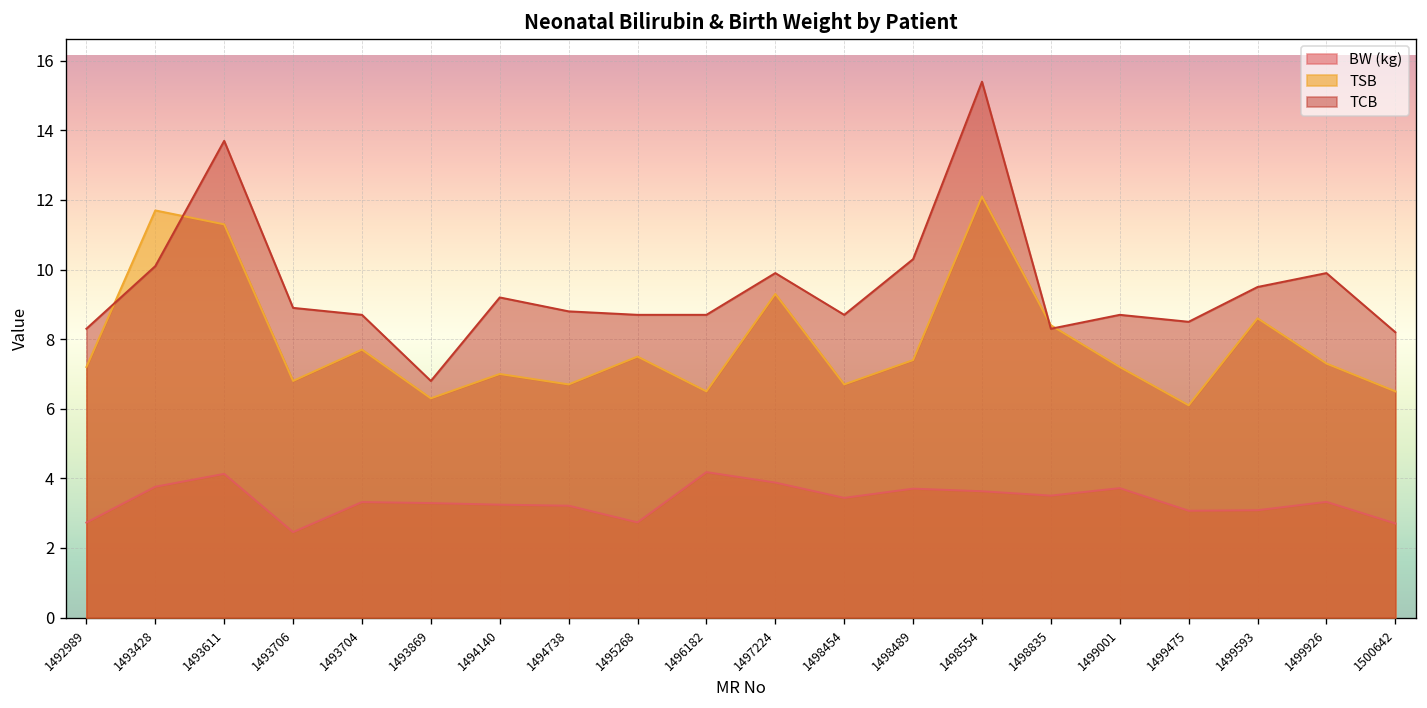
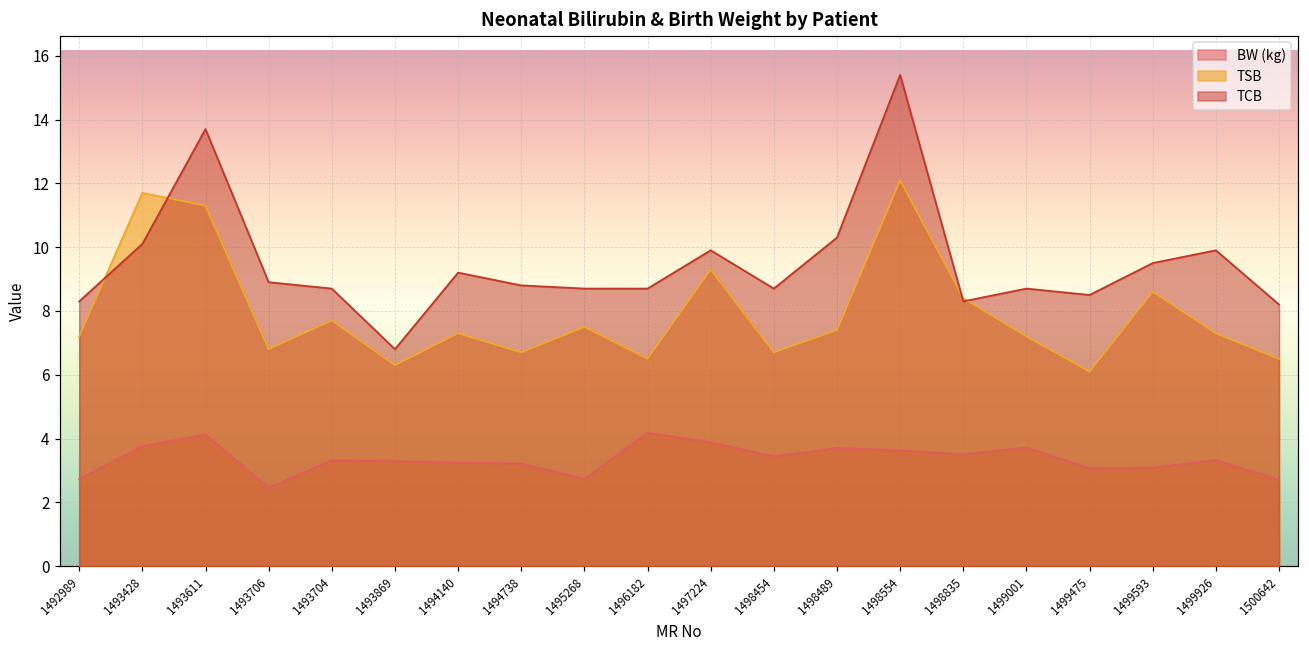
  {
    "TSB": {
      "1492989": 7.2,
      "1493428": 11.7,
      "1493611": 11.3,
      "1493706": 6.8,
      "1493704": 7.7,
      "1493869": 6.3,
-     "1494140": 7.0,
+     "1494140": 7.3,
      "1494738": 6.7,
      "1495268": 7.5,
      "1496182": 6.5,
      "1497224": 9.3,
      "1498454": 6.7,
      "1498489": 7.4,
      "1498554": 12.1,
      "1498835": 8.4,
      "1499001": 7.2,
      "1499475": 6.1,
      "1499593": 8.6,
      "1499926": 7.3,
      "1500642": 6.5
    }
  }
